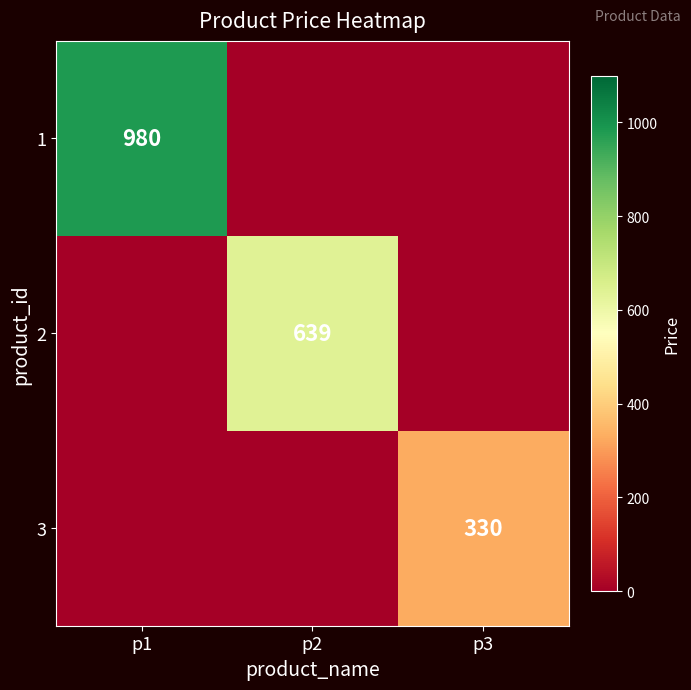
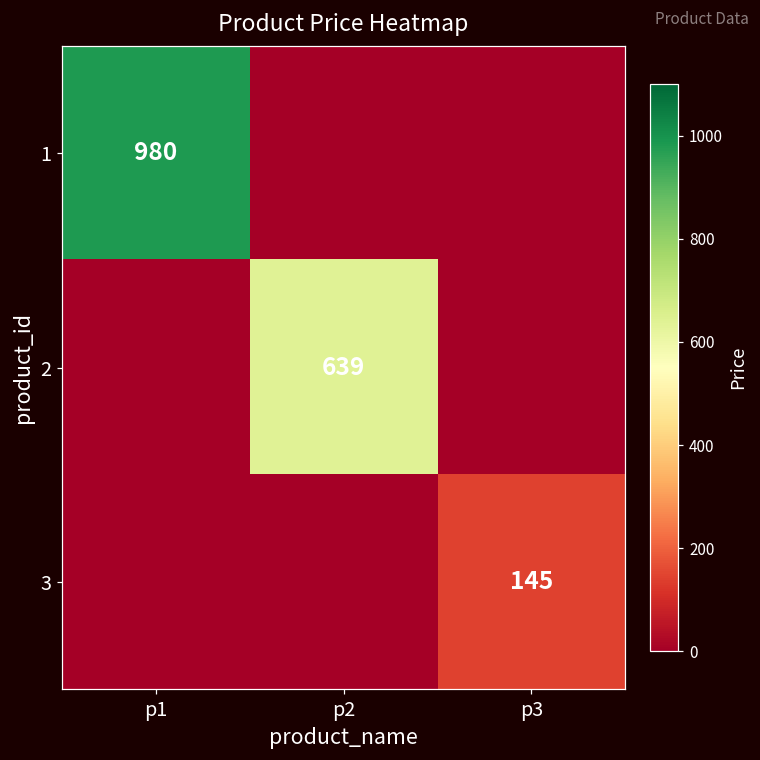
  {
    "1": {
      "p1": 980
    },
    "2": {
      "p2": 639
    },
    "3": {
-     "p3": 330
+     "p3": 145
    }
  }
